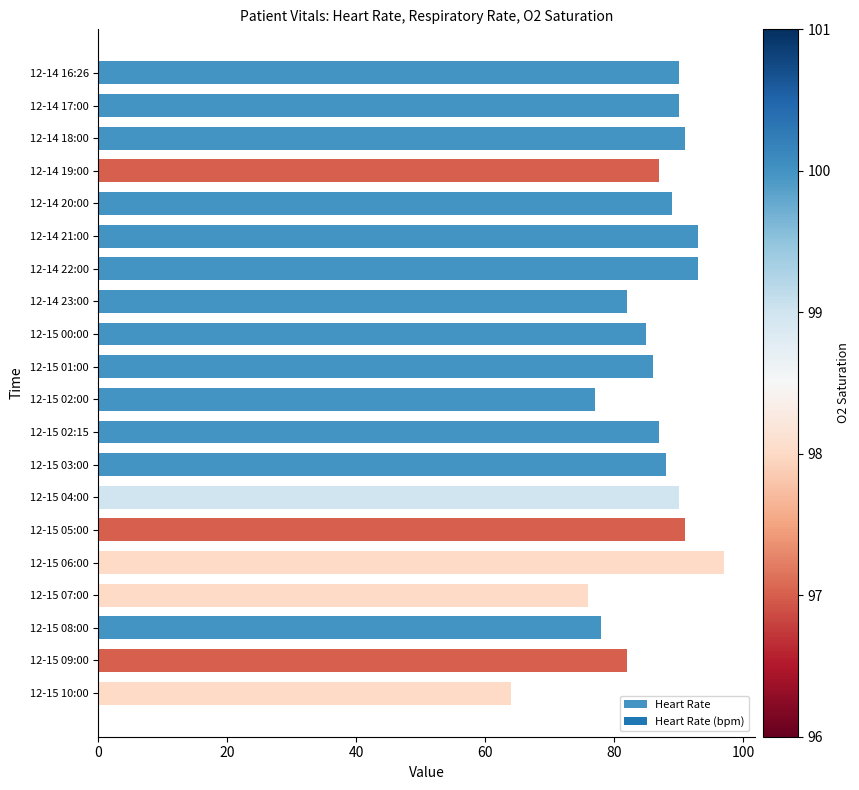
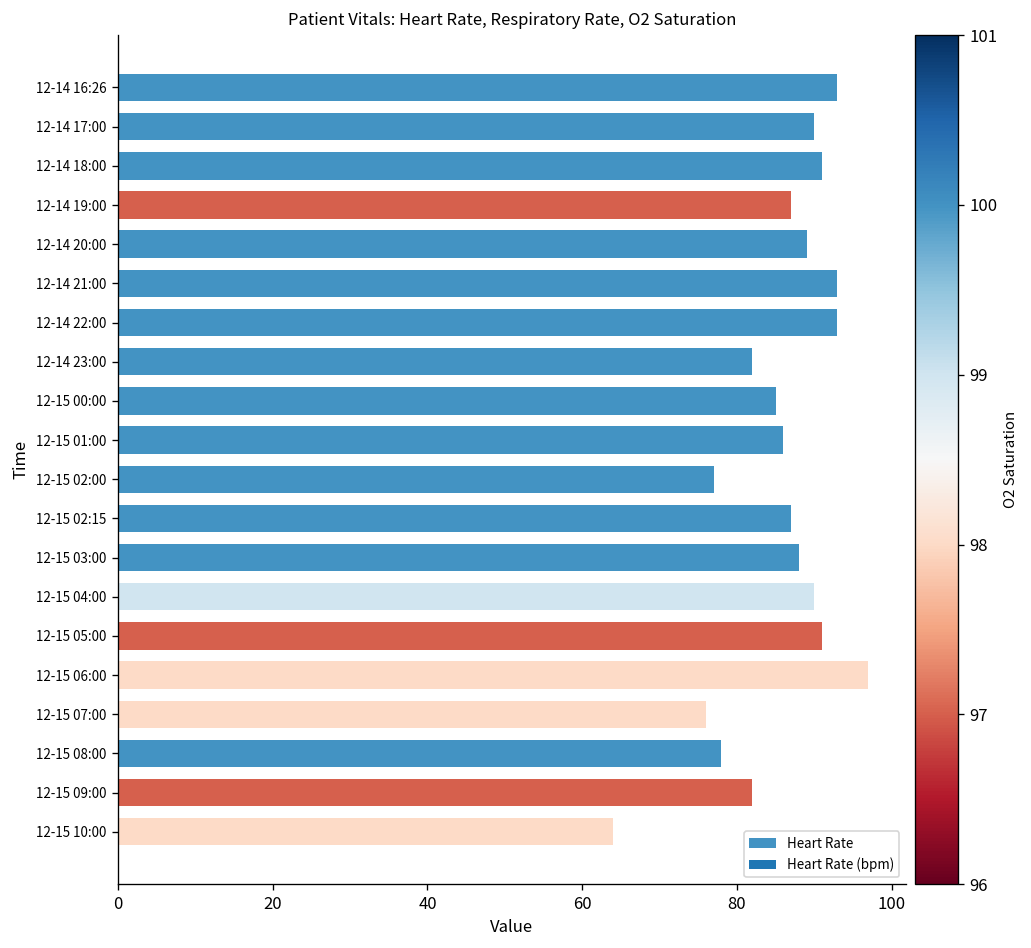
  {
-   "12-14 16:26": 90,
+   "12-14 16:26": 93,
    "12-14 17:00": 90,
    "12-14 18:00": 91,
    "12-14 19:00": 87,
    "12-14 20:00": 89,
    "12-14 21:00": 93,
    "12-14 22:00": 93,
    "12-14 23:00": 82,
    "12-15 00:00": 85,
    "12-15 01:00": 86,
    "12-15 02:00": 77,
    "12-15 02:15": 87,
    "12-15 03:00": 88,
    "12-15 04:00": 90,
    "12-15 05:00": 91,
    "12-15 06:00": 97,
    "12-15 07:00": 76,
    "12-15 08:00": 78,
    "12-15 09:00": 82,
    "12-15 10:00": 64
  }
